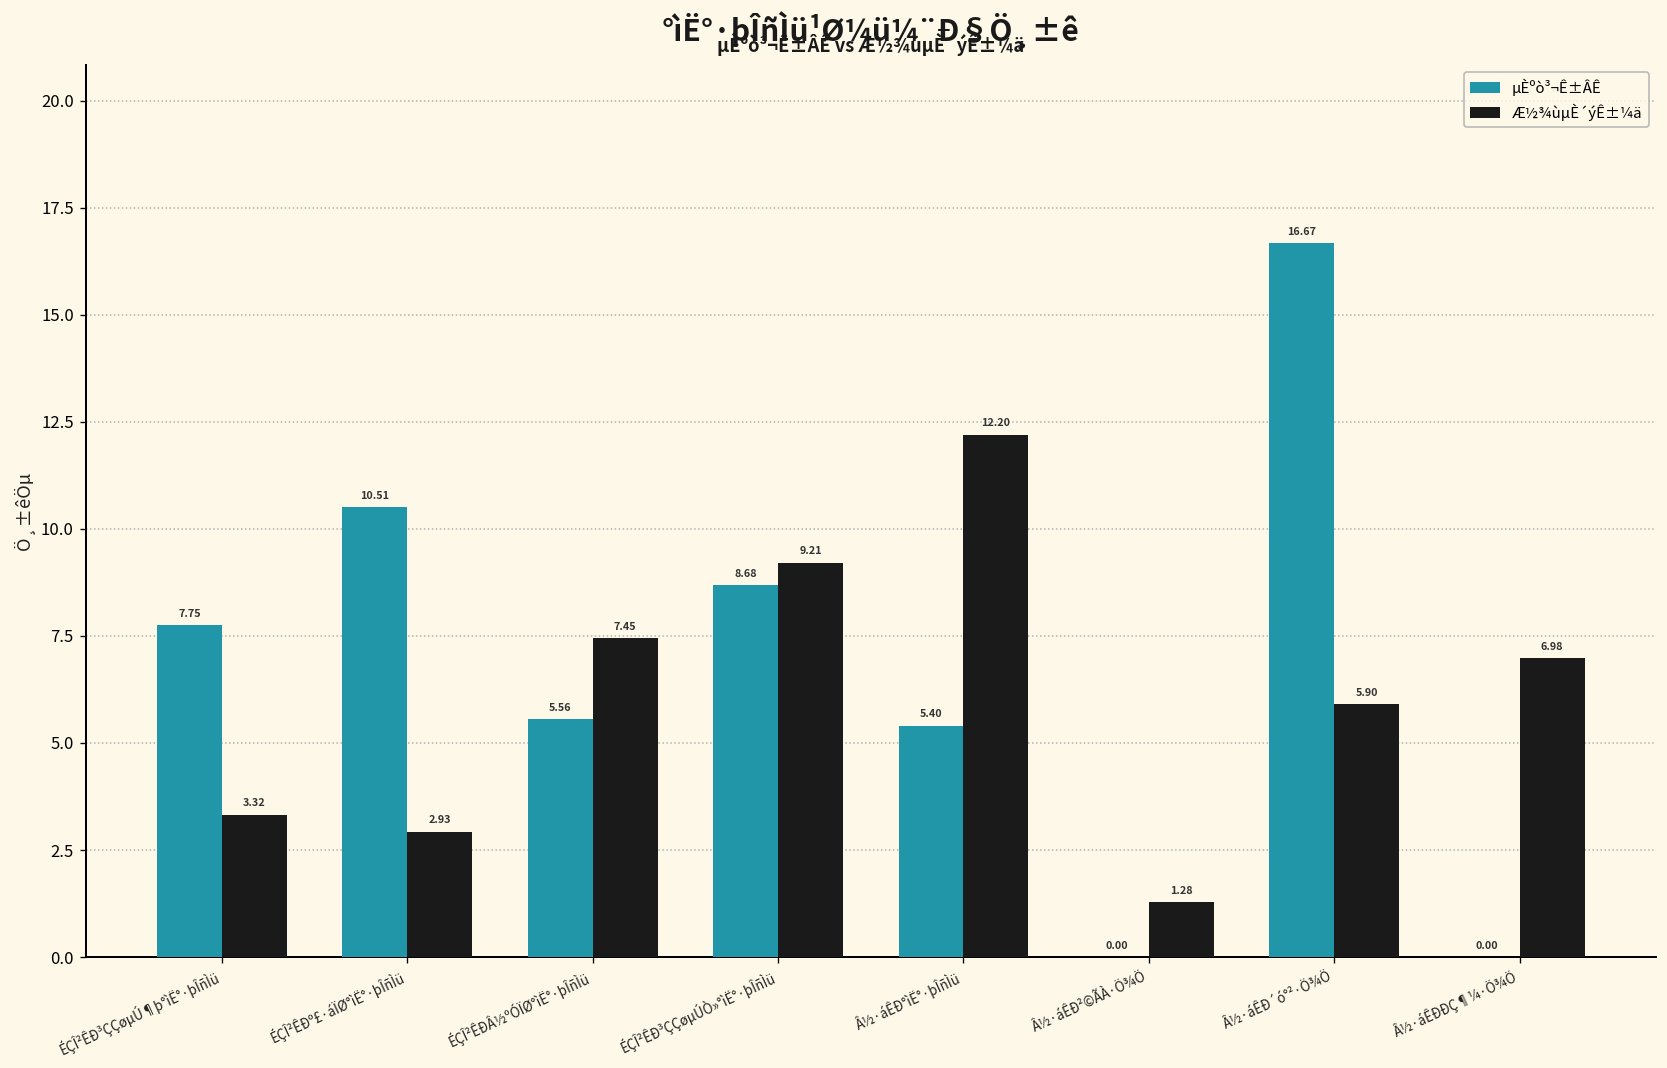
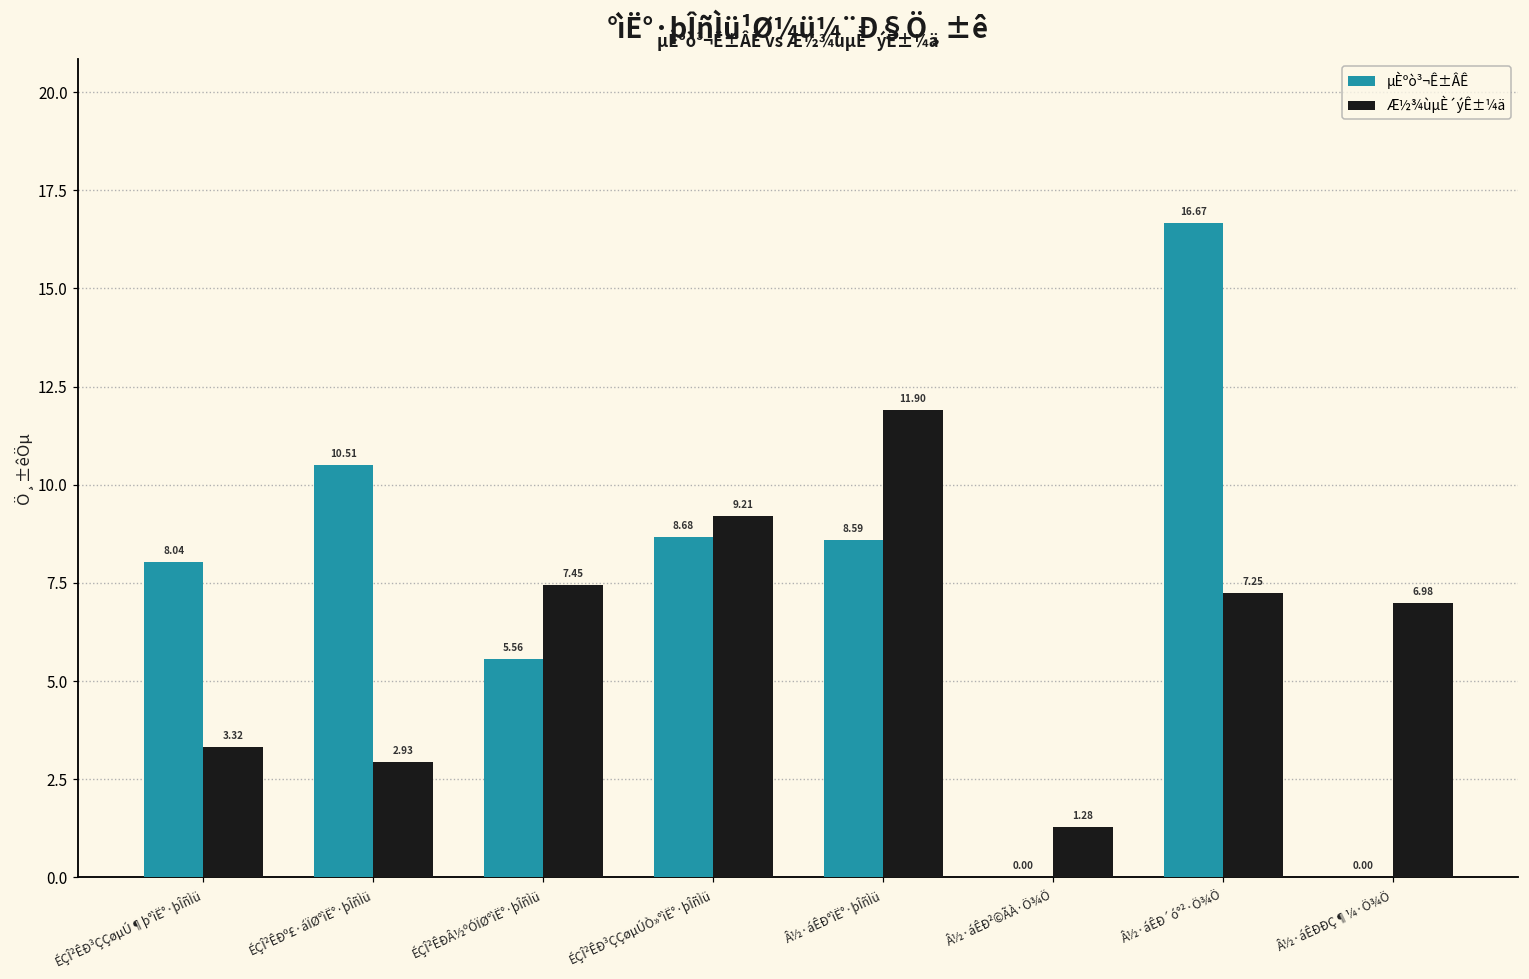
  {
    "µÈºò³¬Ê±ÂÊ": {
-     "ÉÇÎ²ÊÐ³ÇÇøµÚ¶þ°ìË°·þÎñÌü": 7.75,
+     "ÉÇÎ²ÊÐ³ÇÇøµÚ¶þ°ìË°·þÎñÌü": 8.04,
      "ÉÇÎ²ÊÐº£·áÏØ°ìË°·þÎñÌü": 10.51,
      "ÉÇÎ²ÊÐÂ½ºÓÏØ°ìË°·þÎñÌü": 5.56,
      "ÉÇÎ²ÊÐ³ÇÇøµÚÒ»°ìË°·þÎñÌü": 8.68,
-     "Â½·áÊÐ°ìË°·þÎñÌü": 5.40,
+     "Â½·áÊÐ°ìË°·þÎñÌü": 8.59,
      "Â½·áÊÐ²©ÃÀ·Ö¾Ö": 0.00,
      "Â½·áÊÐ´ó°²·Ö¾Ö": 16.67,
      "Â½·áÊÐÐÇ¶¼·Ö¾Ö": 0.00
    },
    "Æ½¾ùµÈ´ýÊ±¼ä": {
      "ÉÇÎ²ÊÐ³ÇÇøµÚ¶þ°ìË°·þÎñÌü": 3.32,
      "ÉÇÎ²ÊÐº£·áÏØ°ìË°·þÎñÌü": 2.93,
      "ÉÇÎ²ÊÐÂ½ºÓÏØ°ìË°·þÎñÌü": 7.45,
      "ÉÇÎ²ÊÐ³ÇÇøµÚÒ»°ìË°·þÎñÌü": 9.21,
-     "Â½·áÊÐ°ìË°·þÎñÌü": 12.20,
+     "Â½·áÊÐ°ìË°·þÎñÌü": 11.90,
      "Â½·áÊÐ²©ÃÀ·Ö¾Ö": 1.28,
-     "Â½·áÊÐ´ó°²·Ö¾Ö": 5.90,
+     "Â½·áÊÐ´ó°²·Ö¾Ö": 7.25,
      "Â½·áÊÐÐÇ¶¼·Ö¾Ö": 6.98
    }
  }
